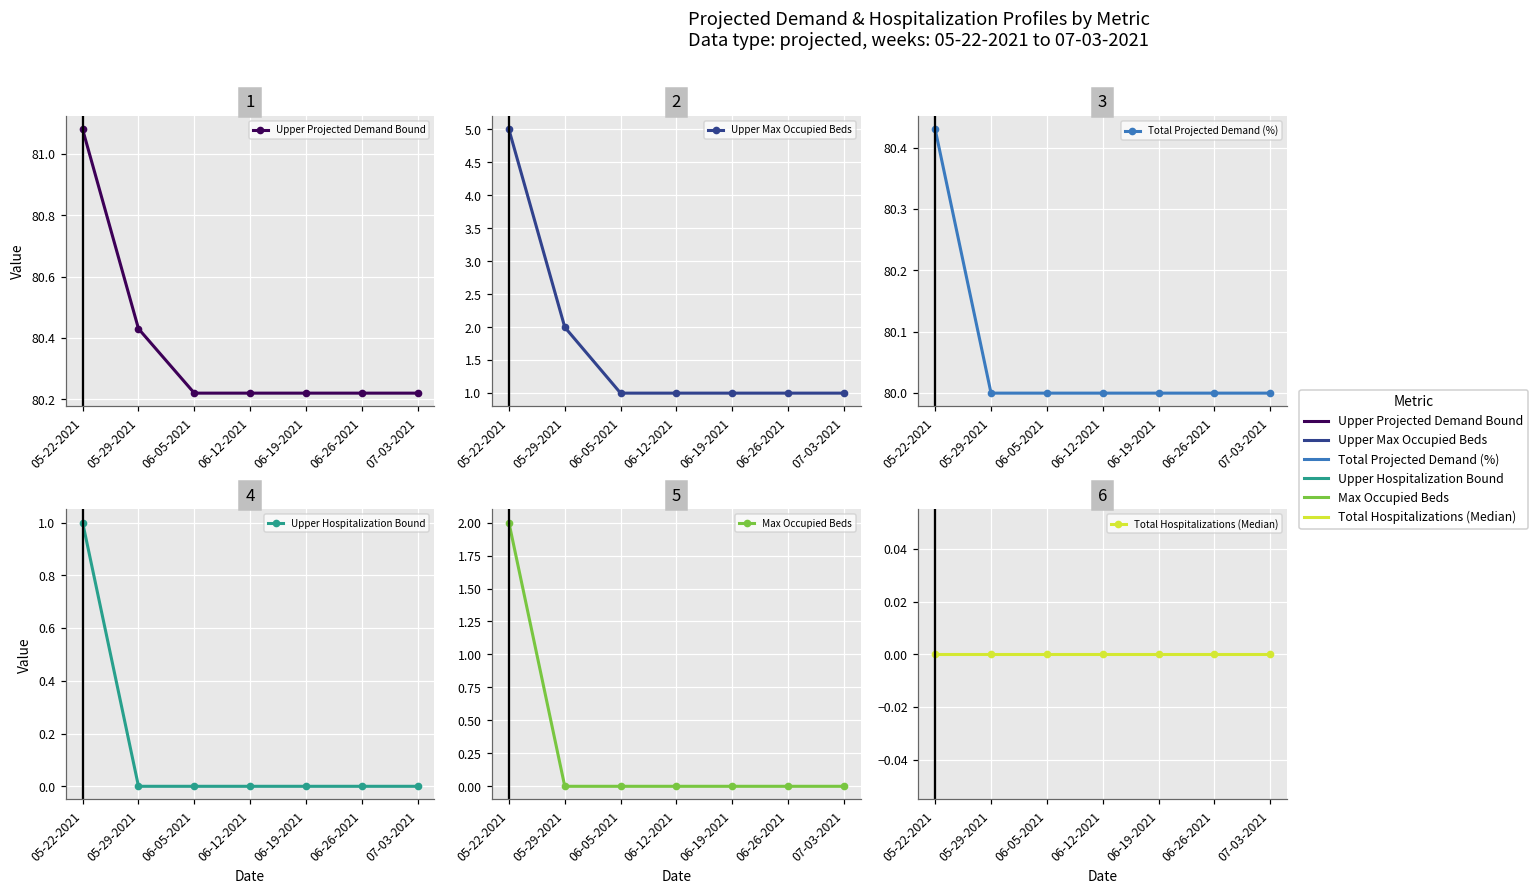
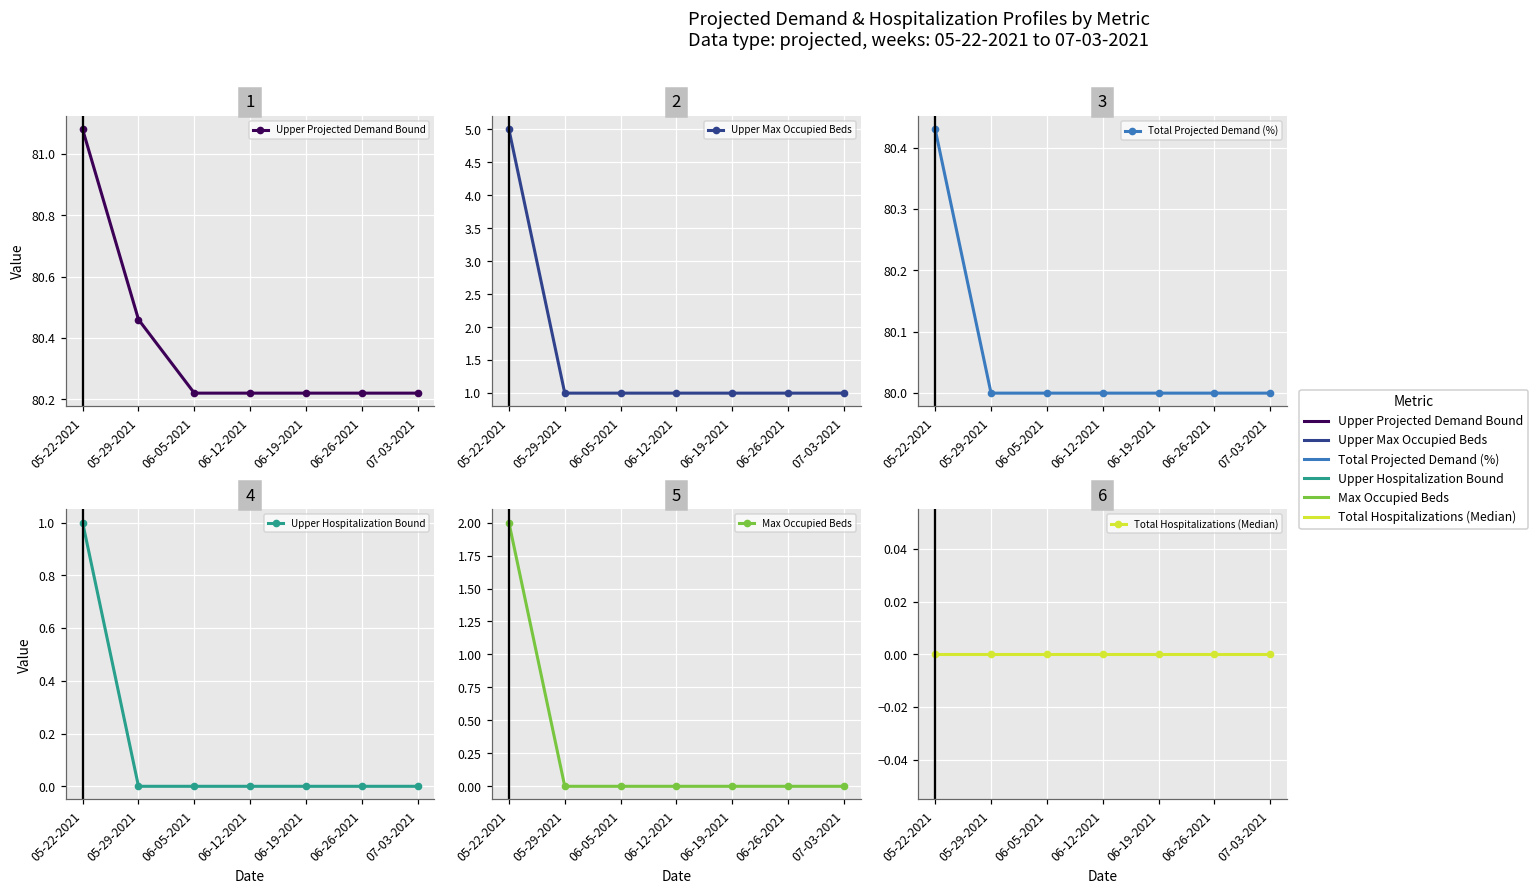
  {
    "1": {
      "05-22-2021": 81.08,
-     "05-29-2021": 80.43,
+     "05-29-2021": 80.46,
      "06-05-2021": 80.22,
      "06-12-2021": 80.22,
      "06-19-2021": 80.22,
      "06-26-2021": 80.22,
      "07-03-2021": 80.22
    },
    "2": {
      "05-22-2021": 5,
-     "05-29-2021": 2,
+     "05-29-2021": 1,
      "06-05-2021": 1,
      "06-12-2021": 1,
      "06-19-2021": 1,
      "06-26-2021": 1,
      "07-03-2021": 1
    },
    "3": {
      "05-22-2021": 80.43,
      "05-29-2021": 80.00,
      "06-05-2021": 80.00,
      "06-12-2021": 80.00,
      "06-19-2021": 80.00,
      "06-26-2021": 80.00,
      "07-03-2021": 80.00
    },
    "4": {
      "05-22-2021": 1.00,
      "05-29-2021": 0.00,
      "06-05-2021": 0.00,
      "06-12-2021": 0.00,
      "06-19-2021": 0.00,
      "06-26-2021": 0.00,
      "07-03-2021": 0.00
    },
    "5": {
      "05-22-2021": 2.00,
      "05-29-2021": 0.00,
      "06-05-2021": 0.00,
      "06-12-2021": 0.00,
      "06-19-2021": 0.00,
      "06-26-2021": 0.00,
      "07-03-2021": 0.00
    },
    "6": {
      "05-22-2021": 0.000,
      "05-29-2021": 0.000,
      "06-05-2021": 0.000,
      "06-12-2021": 0.000,
      "06-19-2021": 0.000,
      "06-26-2021": 0.000,
      "07-03-2021": 0.000
    }
  }
